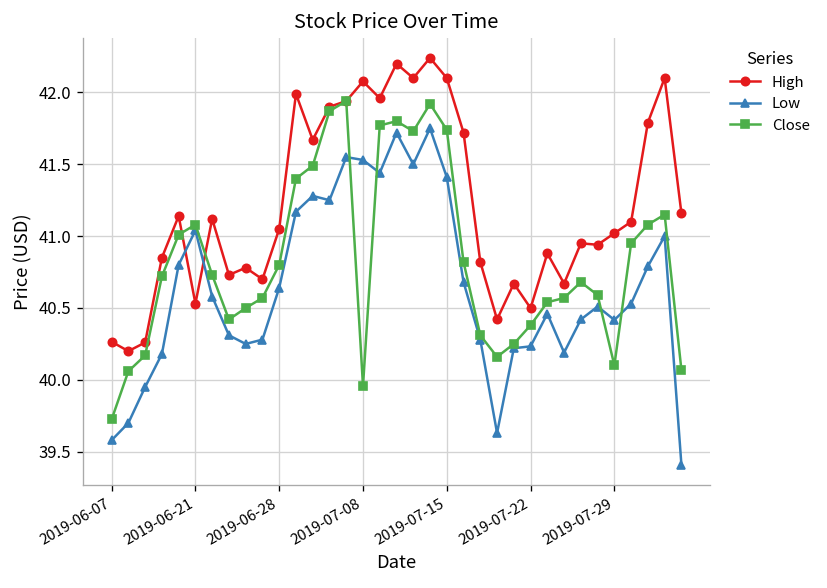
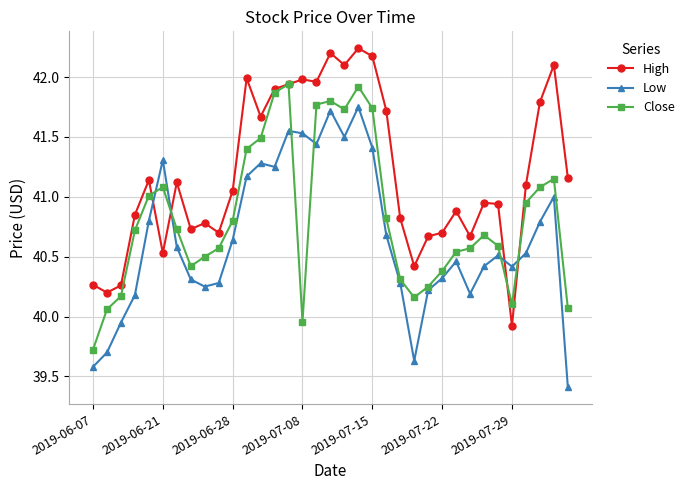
  {
    "High": {
      "2019-06-07": 40.26,
      "2019-06-21": 40.53,
      "2019-06-28": 41.05,
-     "2019-07-08": 42.08,
-     "2019-07-15": 42.10,
-     "2019-07-22": 40.50,
-     "2019-07-29": 41.02
+     "2019-07-08": 41.98,
+     "2019-07-15": 42.17,
+     "2019-07-22": 40.70,
+     "2019-07-29": 39.92
    },
    "Low": {
      "2019-06-07": 39.58,
-     "2019-06-21": 41.04,
+     "2019-06-21": 41.31,
      "2019-06-28": 40.64,
      "2019-07-08": 41.53,
      "2019-07-15": 41.41,
-     "2019-07-22": 40.23,
+     "2019-07-22": 40.32,
      "2019-07-29": 40.42
    },
    "Close": {
      "2019-06-07": 39.72,
      "2019-06-21": 41.08,
      "2019-06-28": 40.80,
      "2019-07-08": 39.96,
      "2019-07-15": 41.74,
      "2019-07-22": 40.38,
      "2019-07-29": 40.10
    }
  }
